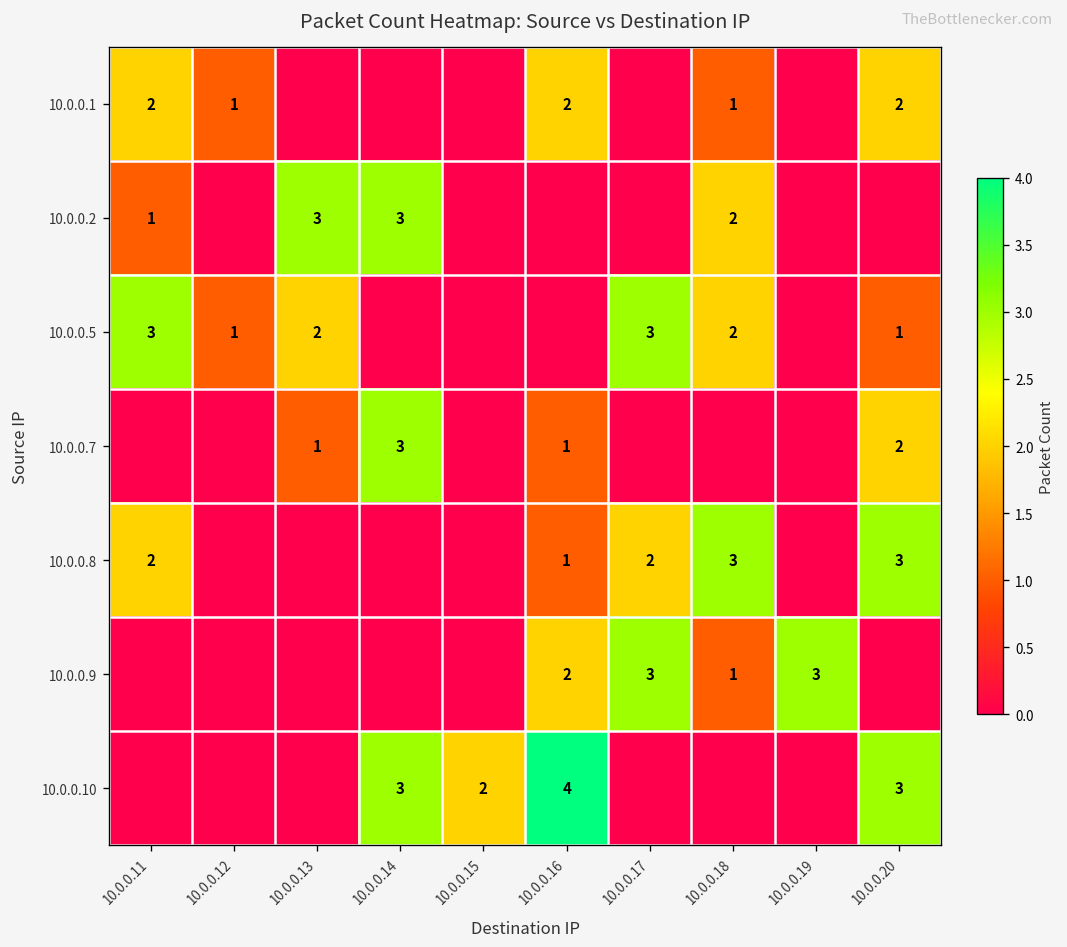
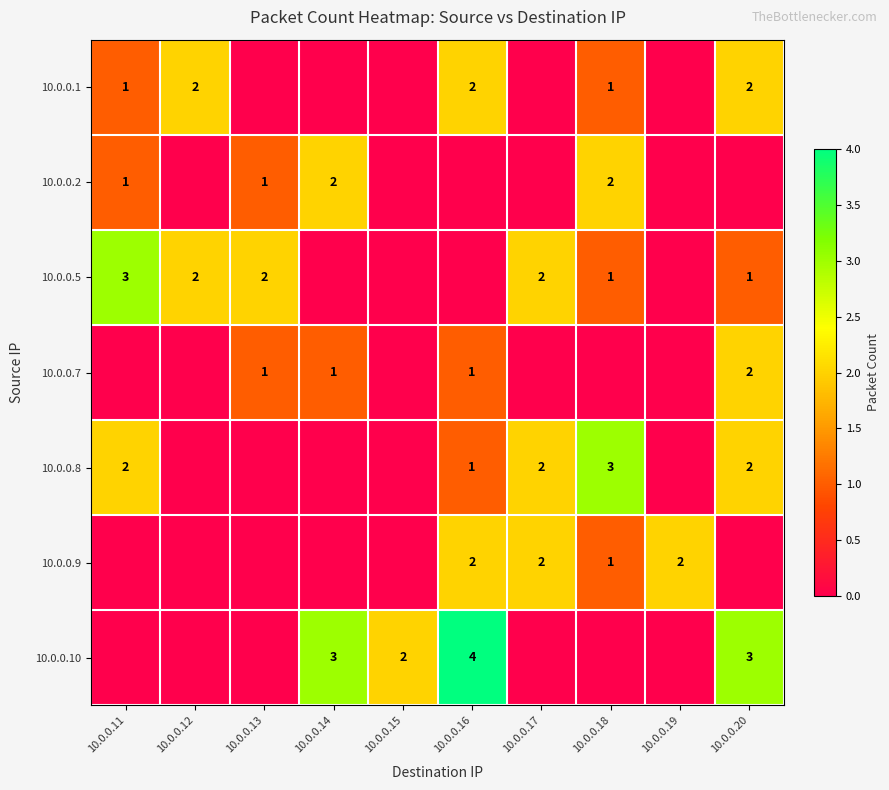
  {
    "10.0.0.1": {
-     "10.0.0.11": 2,
-     "10.0.0.12": 1,
+     "10.0.0.11": 1,
+     "10.0.0.12": 2,
      "10.0.0.16": 2,
      "10.0.0.18": 1,
      "10.0.0.20": 2
    },
    "10.0.0.2": {
      "10.0.0.11": 1,
-     "10.0.0.13": 3,
-     "10.0.0.14": 3,
+     "10.0.0.13": 1,
+     "10.0.0.14": 2,
      "10.0.0.18": 2
    },
    "10.0.0.5": {
      "10.0.0.11": 3,
-     "10.0.0.12": 1,
+     "10.0.0.12": 2,
      "10.0.0.13": 2,
-     "10.0.0.17": 3,
-     "10.0.0.18": 2,
+     "10.0.0.17": 2,
+     "10.0.0.18": 1,
      "10.0.0.20": 1
    },
    "10.0.0.7": {
      "10.0.0.13": 1,
-     "10.0.0.14": 3,
+     "10.0.0.14": 1,
      "10.0.0.16": 1,
      "10.0.0.20": 2
    },
    "10.0.0.8": {
      "10.0.0.11": 2,
      "10.0.0.16": 1,
      "10.0.0.17": 2,
      "10.0.0.18": 3,
-     "10.0.0.20": 3
+     "10.0.0.20": 2
    },
    "10.0.0.9": {
      "10.0.0.16": 2,
-     "10.0.0.17": 3,
+     "10.0.0.17": 2,
      "10.0.0.18": 1,
-     "10.0.0.19": 3
+     "10.0.0.19": 2
    },
    "10.0.0.10": {
      "10.0.0.14": 3,
      "10.0.0.15": 2,
      "10.0.0.16": 4,
      "10.0.0.20": 3
    }
  }
